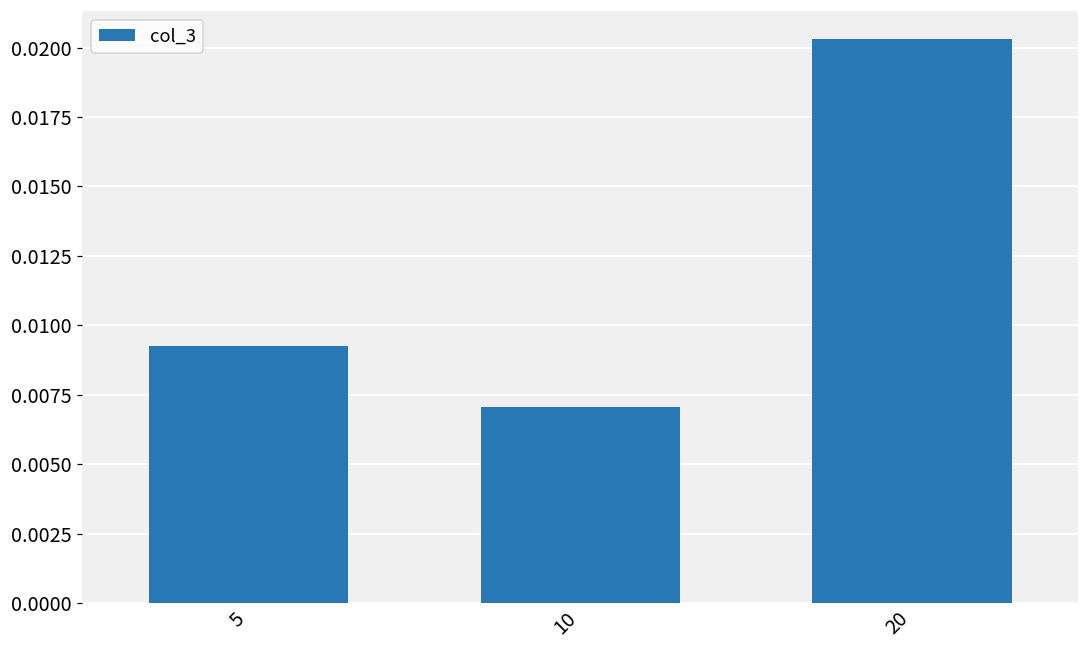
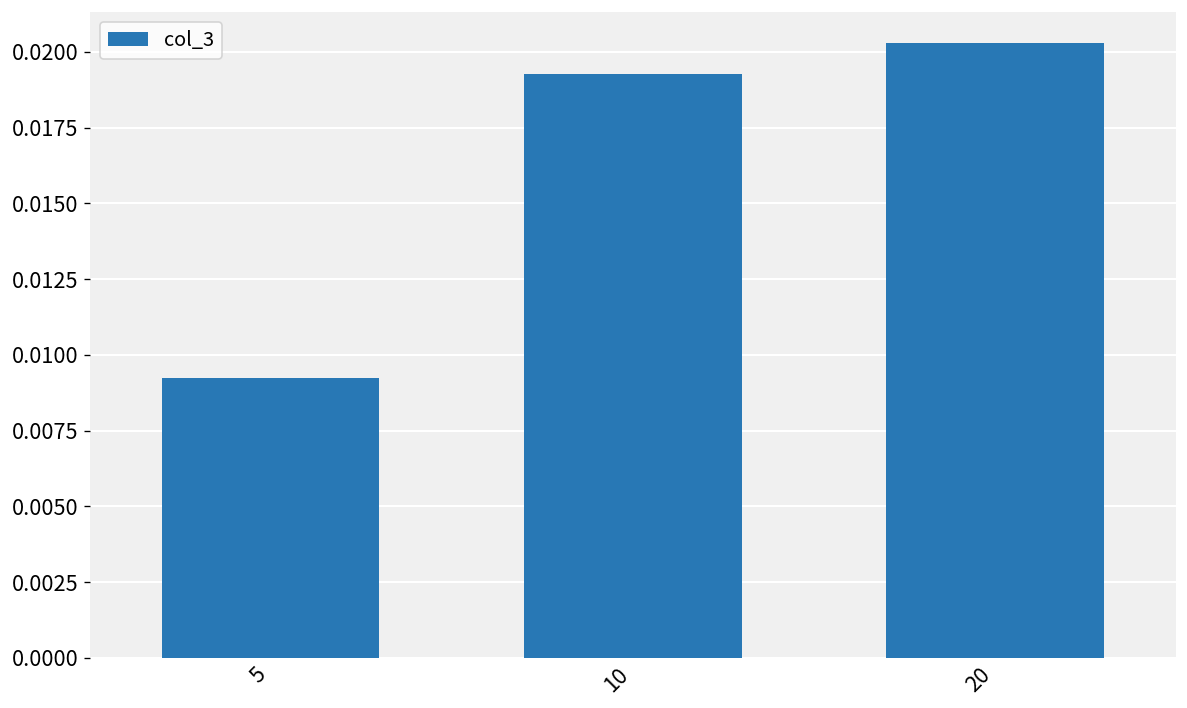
  {
    "5": 0.0092,
-   "10": 0.0071,
+   "10": 0.0193,
    "20": 0.0203
  }
